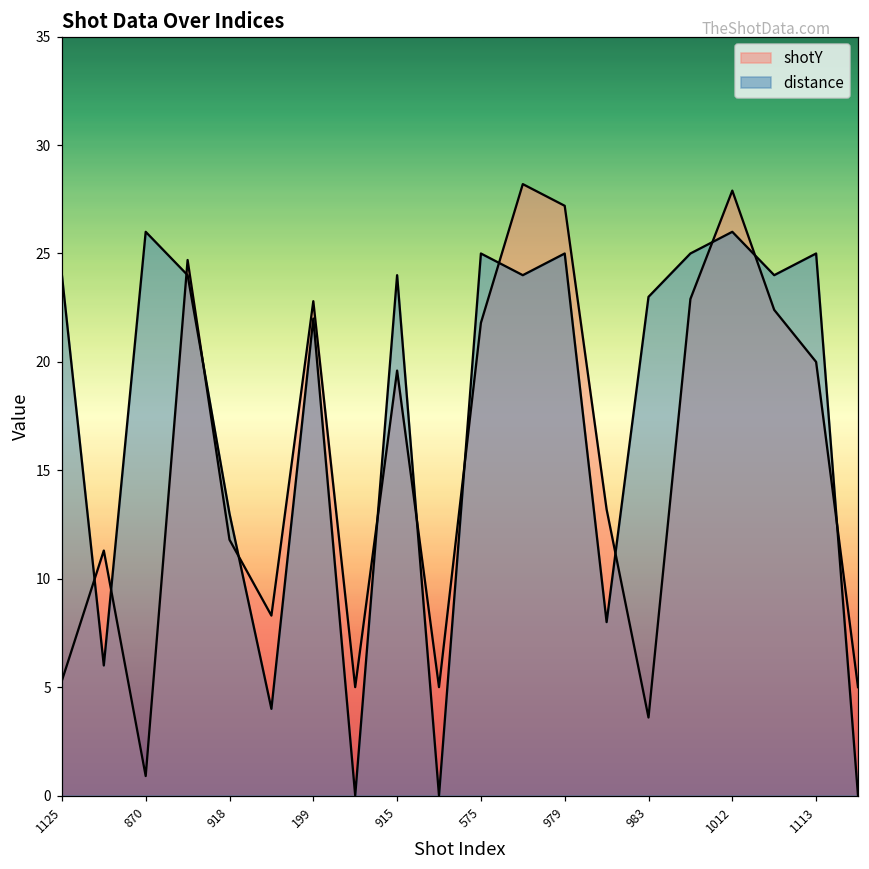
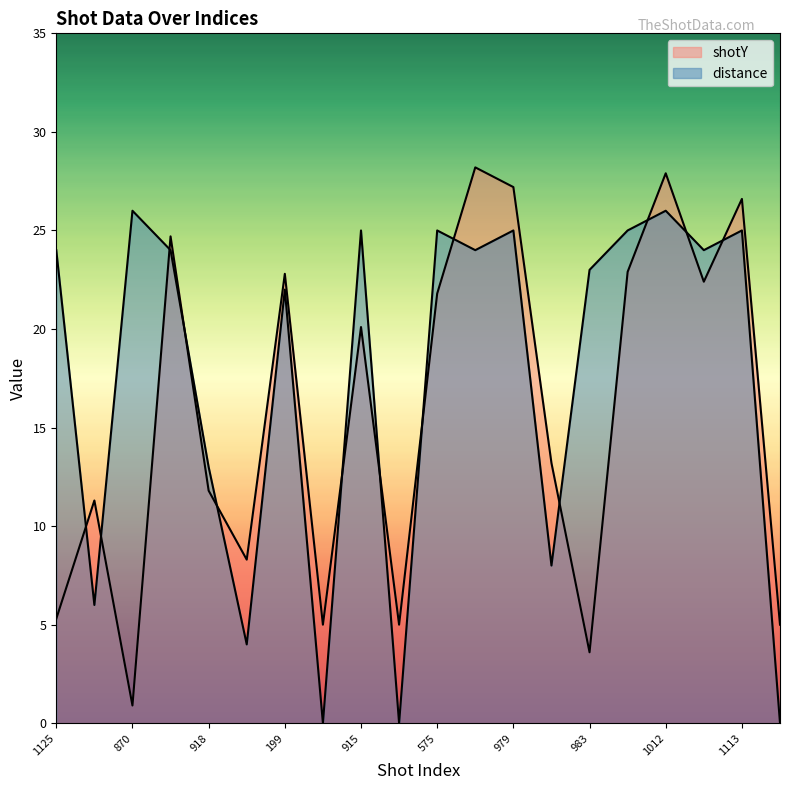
  {
    "shotY": {
      "1125": 5.3,
      "870": 0.9,
      "918": 11.8,
      "199": 22.8,
-     "915": 19.6,
+     "915": 20.1,
      "575": 21.8,
      "979": 27.2,
      "983": 3.6,
      "1012": 27.9,
-     "1113": 20.0
+     "1113": 26.6
    },
    "distance": {
      "1125": 24,
      "870": 26,
      "918": 13,
      "199": 22,
-     "915": 24,
+     "915": 25,
      "575": 25,
      "979": 25,
      "983": 23,
      "1012": 26,
      "1113": 25
    }
  }
